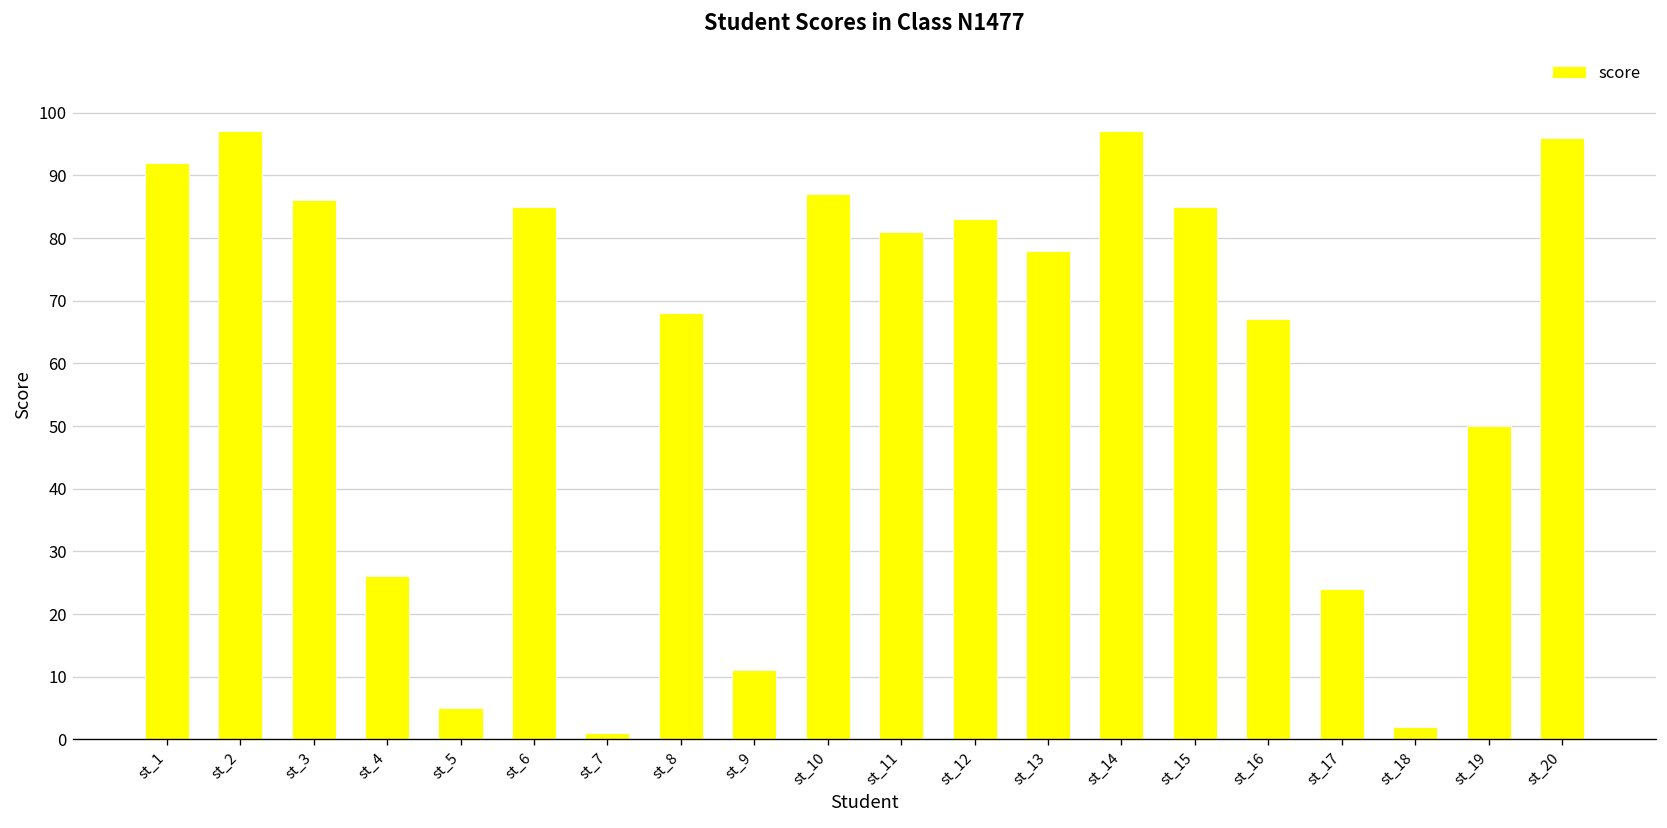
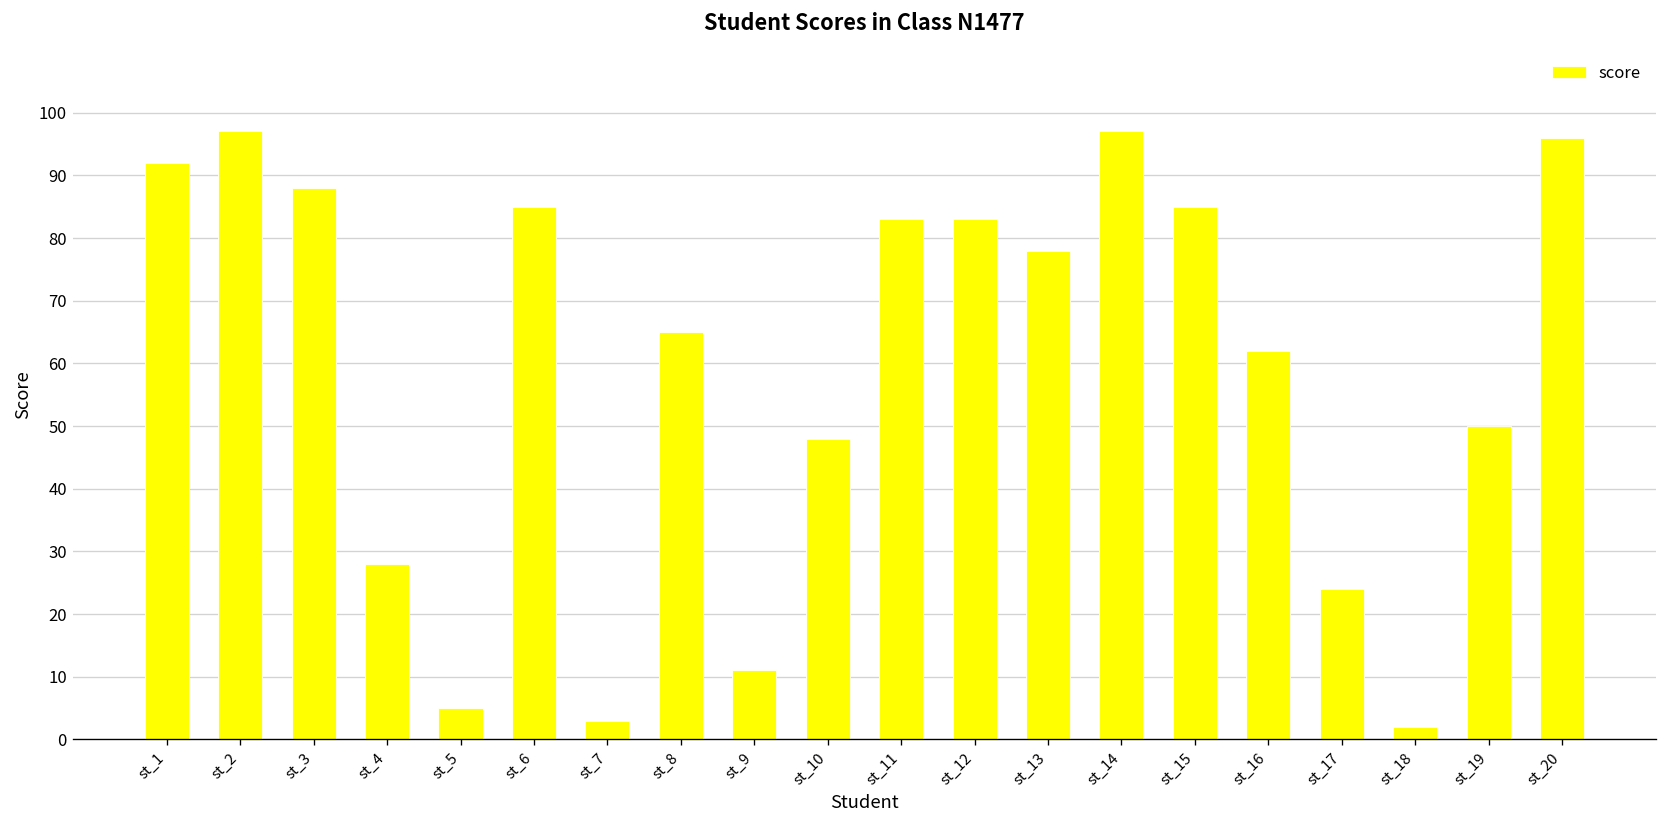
  {
    "st_1": 92,
    "st_2": 97,
-   "st_3": 86,
-   "st_4": 26,
+   "st_3": 88,
+   "st_4": 28,
    "st_5": 5,
    "st_6": 85,
-   "st_7": 1,
-   "st_8": 68,
+   "st_7": 3,
+   "st_8": 65,
    "st_9": 11,
-   "st_10": 87,
-   "st_11": 81,
+   "st_10": 48,
+   "st_11": 83,
    "st_12": 83,
    "st_13": 78,
    "st_14": 97,
    "st_15": 85,
-   "st_16": 67,
+   "st_16": 62,
    "st_17": 24,
    "st_18": 2,
    "st_19": 50,
    "st_20": 96
  }
